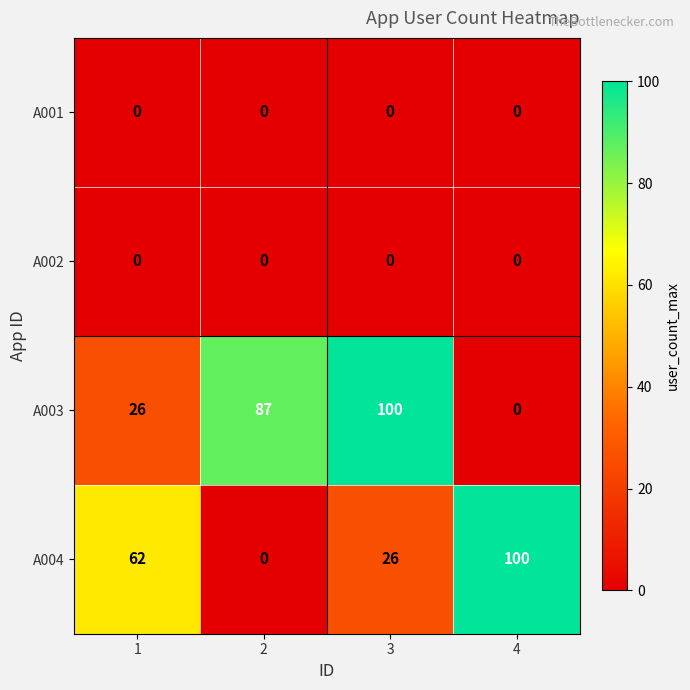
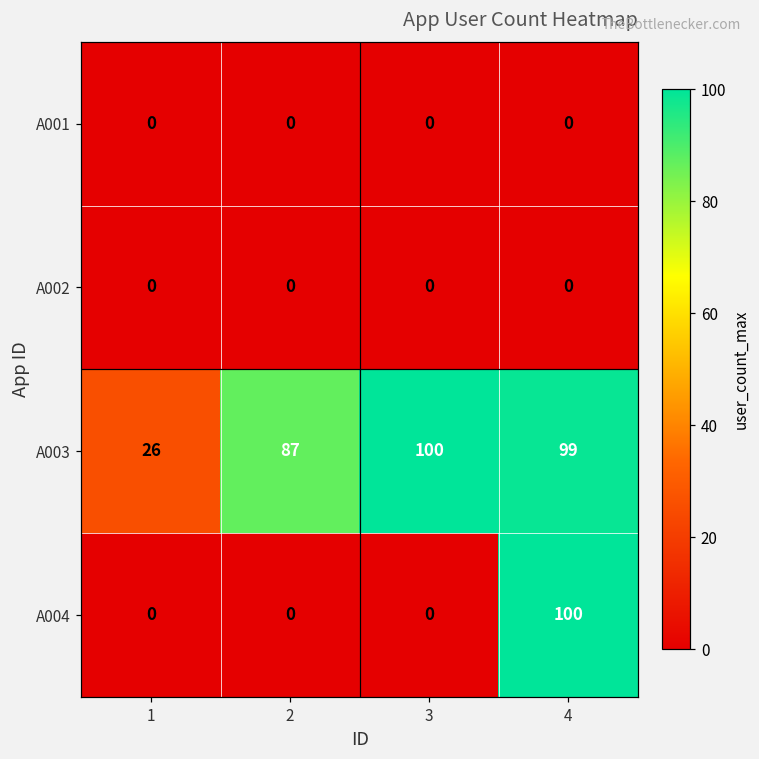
  {
    "A001": {
      "1": 0,
      "2": 0,
      "3": 0,
      "4": 0
    },
    "A002": {
      "1": 0,
      "2": 0,
      "3": 0,
      "4": 0
    },
    "A003": {
      "1": 26,
      "2": 87,
      "3": 100,
-     "4": 0
+     "4": 99
    },
    "A004": {
-     "1": 62,
+     "1": 0,
      "2": 0,
-     "3": 26,
+     "3": 0,
      "4": 100
    }
  }
